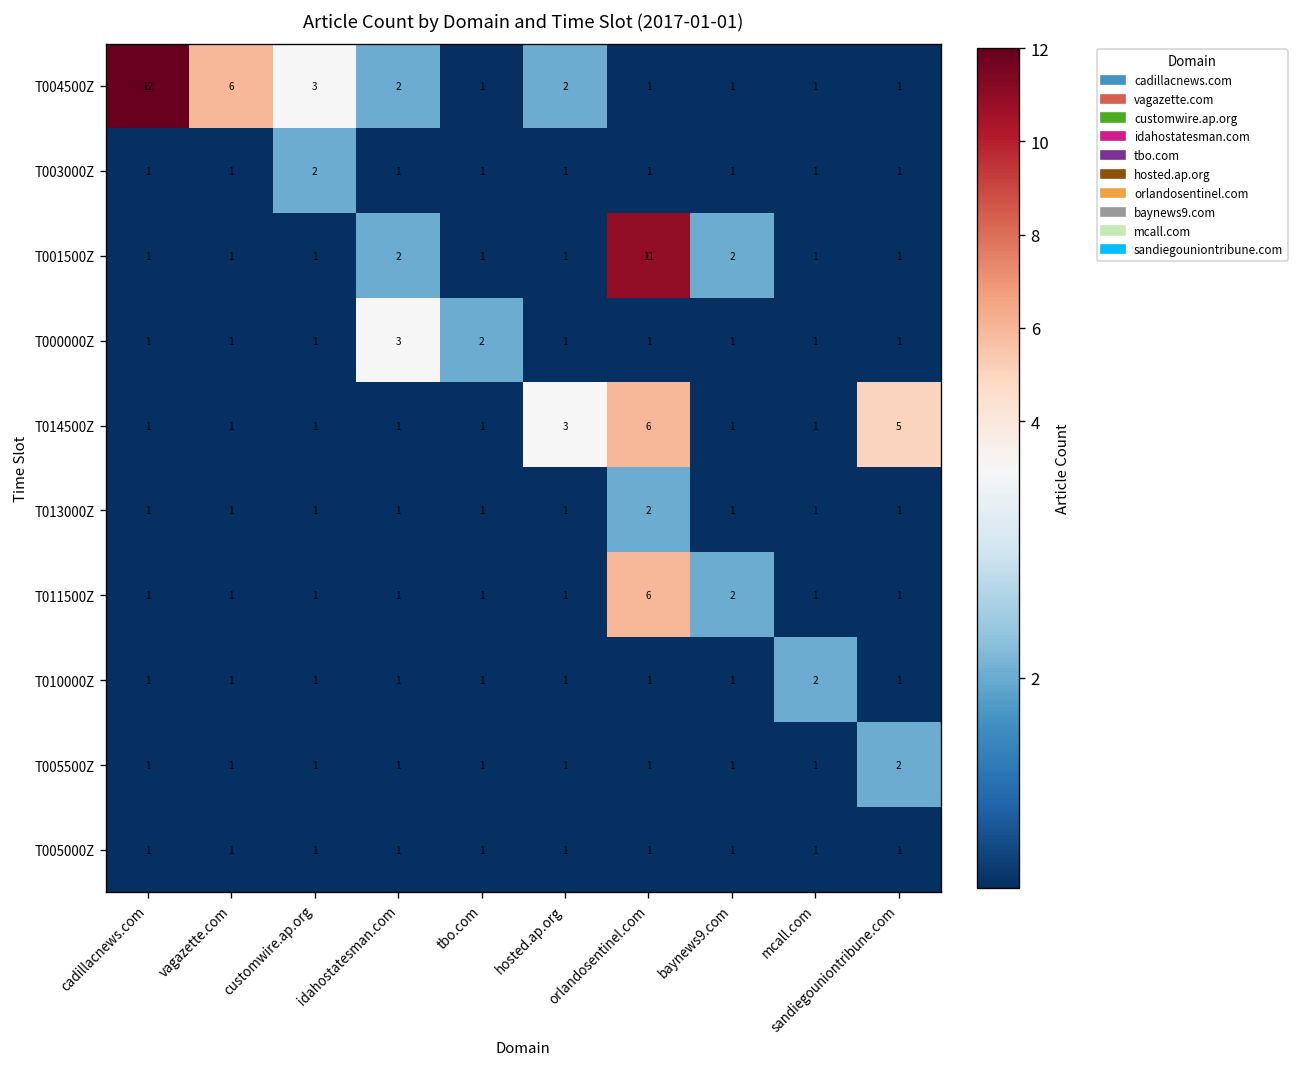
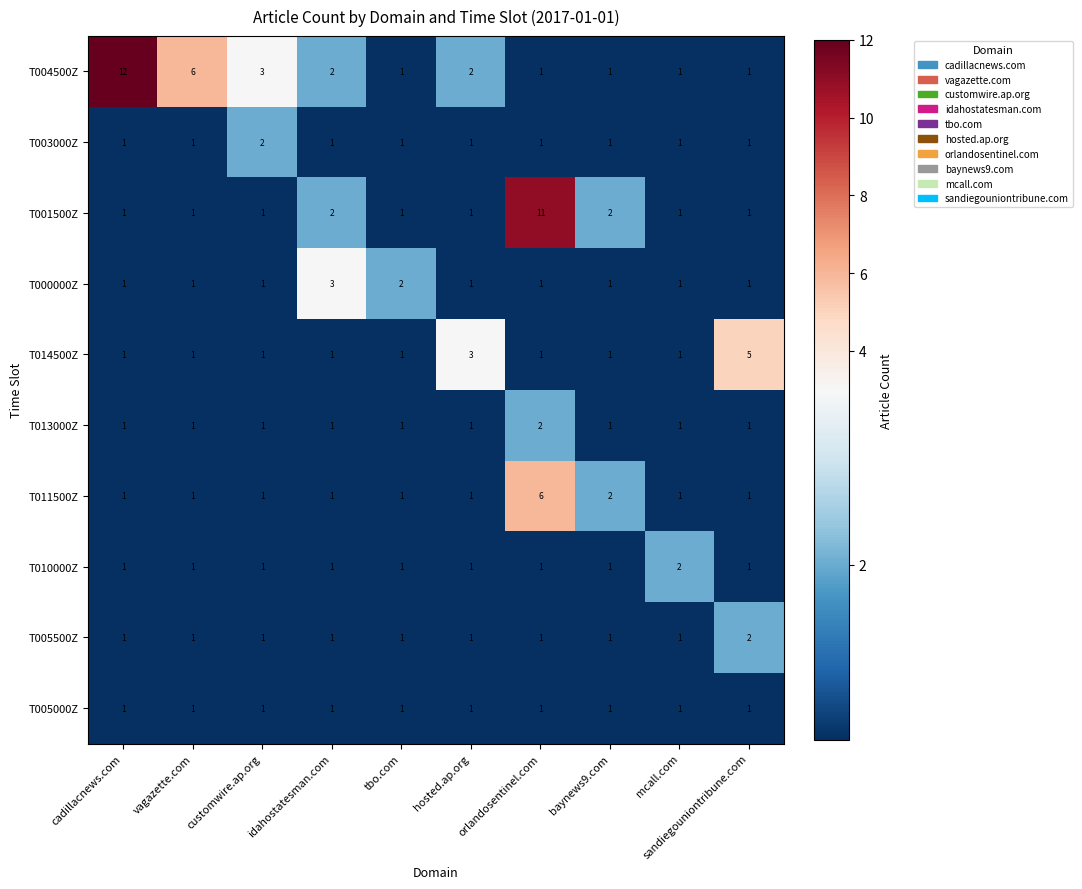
  {
    "T004500Z": {
      "cadillacnews.com": 12,
      "vagazette.com": 6,
      "customwire.ap.org": 3,
      "idahostatesman.com": 2,
      "tbo.com": 1,
      "hosted.ap.org": 2,
      "orlandosentinel.com": 1,
      "baynews9.com": 1,
      "mcall.com": 1,
      "sandiegouniontribune.com": 1
    },
    "T003000Z": {
      "cadillacnews.com": 1,
      "vagazette.com": 1,
      "customwire.ap.org": 2,
      "idahostatesman.com": 1,
      "tbo.com": 1,
      "hosted.ap.org": 1,
      "orlandosentinel.com": 1,
      "baynews9.com": 1,
      "mcall.com": 1,
      "sandiegouniontribune.com": 1
    },
    "T001500Z": {
      "cadillacnews.com": 1,
      "vagazette.com": 1,
      "customwire.ap.org": 1,
      "idahostatesman.com": 2,
      "tbo.com": 1,
      "hosted.ap.org": 1,
      "orlandosentinel.com": 11,
      "baynews9.com": 2,
      "mcall.com": 1,
      "sandiegouniontribune.com": 1
    },
    "T000000Z": {
      "cadillacnews.com": 1,
      "vagazette.com": 1,
      "customwire.ap.org": 1,
      "idahostatesman.com": 3,
      "tbo.com": 2,
      "hosted.ap.org": 1,
      "orlandosentinel.com": 1,
      "baynews9.com": 1,
      "mcall.com": 1,
      "sandiegouniontribune.com": 1
    },
    "T014500Z": {
      "cadillacnews.com": 1,
      "vagazette.com": 1,
      "customwire.ap.org": 1,
      "idahostatesman.com": 1,
      "tbo.com": 1,
      "hosted.ap.org": 3,
-     "orlandosentinel.com": 6,
+     "orlandosentinel.com": 1,
      "baynews9.com": 1,
      "mcall.com": 1,
      "sandiegouniontribune.com": 5
    },
    "T013000Z": {
      "cadillacnews.com": 1,
      "vagazette.com": 1,
      "customwire.ap.org": 1,
      "idahostatesman.com": 1,
      "tbo.com": 1,
      "hosted.ap.org": 1,
      "orlandosentinel.com": 2,
      "baynews9.com": 1,
      "mcall.com": 1,
      "sandiegouniontribune.com": 1
    },
    "T011500Z": {
      "cadillacnews.com": 1,
      "vagazette.com": 1,
      "customwire.ap.org": 1,
      "idahostatesman.com": 1,
      "tbo.com": 1,
      "hosted.ap.org": 1,
      "orlandosentinel.com": 6,
      "baynews9.com": 2,
      "mcall.com": 1,
      "sandiegouniontribune.com": 1
    },
    "T010000Z": {
      "cadillacnews.com": 1,
      "vagazette.com": 1,
      "customwire.ap.org": 1,
      "idahostatesman.com": 1,
      "tbo.com": 1,
      "hosted.ap.org": 1,
      "orlandosentinel.com": 1,
      "baynews9.com": 1,
      "mcall.com": 2,
      "sandiegouniontribune.com": 1
    },
    "T005500Z": {
      "cadillacnews.com": 1,
      "vagazette.com": 1,
      "customwire.ap.org": 1,
      "idahostatesman.com": 1,
      "tbo.com": 1,
      "hosted.ap.org": 1,
      "orlandosentinel.com": 1,
      "baynews9.com": 1,
      "mcall.com": 1,
      "sandiegouniontribune.com": 2
    },
    "T005000Z": {
      "cadillacnews.com": 1,
      "vagazette.com": 1,
      "customwire.ap.org": 1,
      "idahostatesman.com": 1,
      "tbo.com": 1,
      "hosted.ap.org": 1,
      "orlandosentinel.com": 1,
      "baynews9.com": 1,
      "mcall.com": 1,
      "sandiegouniontribune.com": 1
    }
  }
